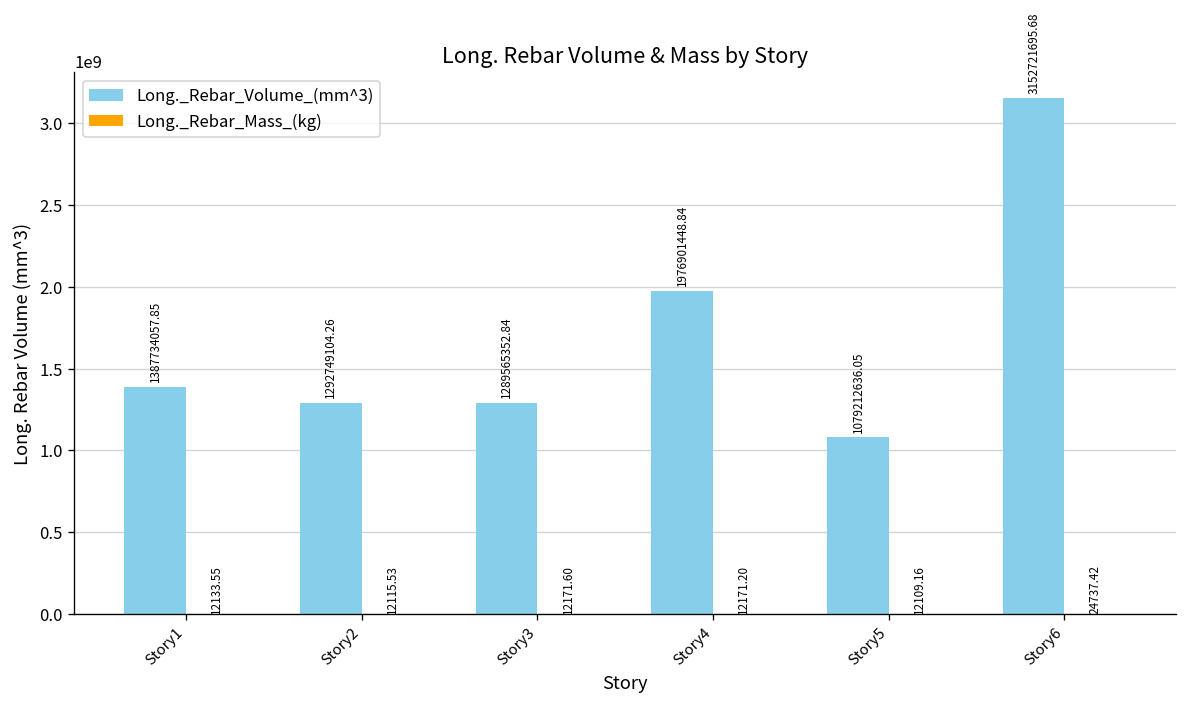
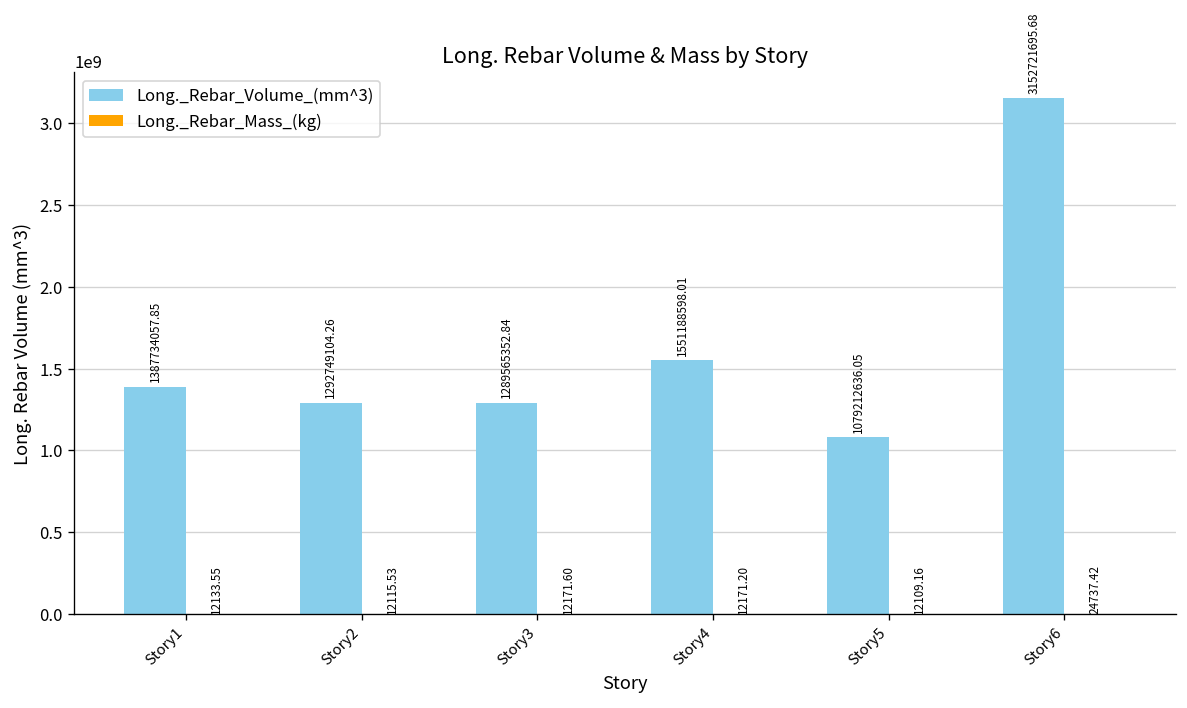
  {
    "Long._Rebar_Volume_(mm^3)": {
      "Story1": 1387734057.85,
      "Story2": 1292749104.26,
      "Story3": 1289565352.84,
-     "Story4": 1976901448.84,
+     "Story4": 1551188598.01,
      "Story5": 1079212636.05,
      "Story6": 3152721695.68
    },
    "Long._Rebar_Mass_(kg)": {
      "Story1": 12133.55,
      "Story2": 12115.53,
      "Story3": 12171.60,
      "Story4": 12171.20,
      "Story5": 12109.16,
      "Story6": 24737.42
    }
  }
